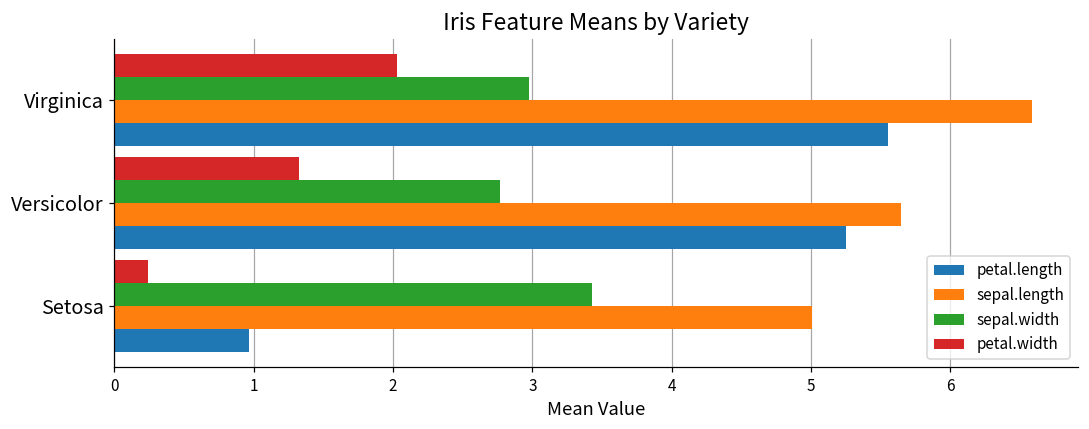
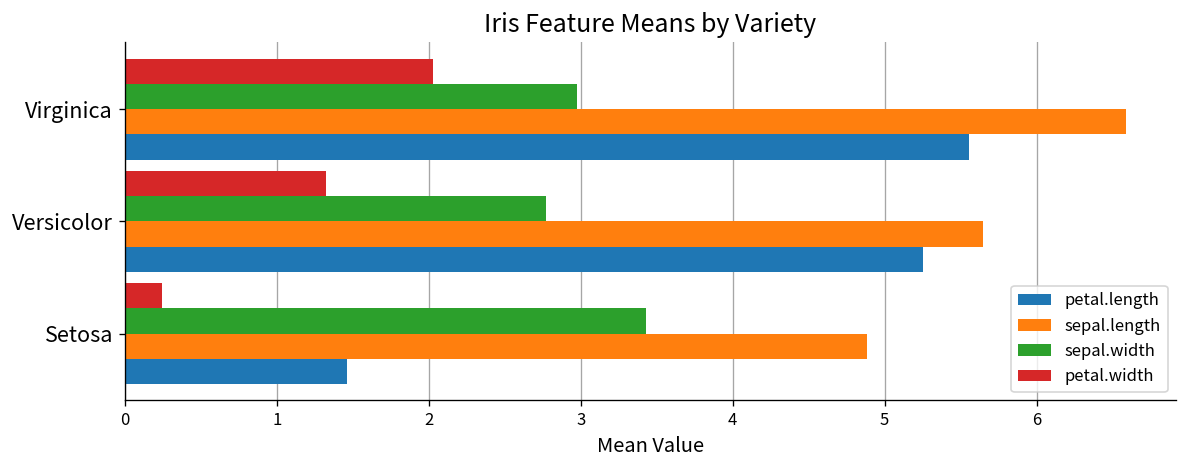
  {
    "petal.length": {
      "Virginica": 5.55,
      "Versicolor": 5.25,
-     "Setosa": 0.97
+     "Setosa": 1.46
    },
    "sepal.length": {
      "Virginica": 6.59,
      "Versicolor": 5.65,
-     "Setosa": 5.01
+     "Setosa": 4.89
    },
    "sepal.width": {
      "Virginica": 2.97,
      "Versicolor": 2.77,
      "Setosa": 3.43
    },
    "petal.width": {
      "Virginica": 2.03,
      "Versicolor": 1.33,
      "Setosa": 0.24
    }
  }
